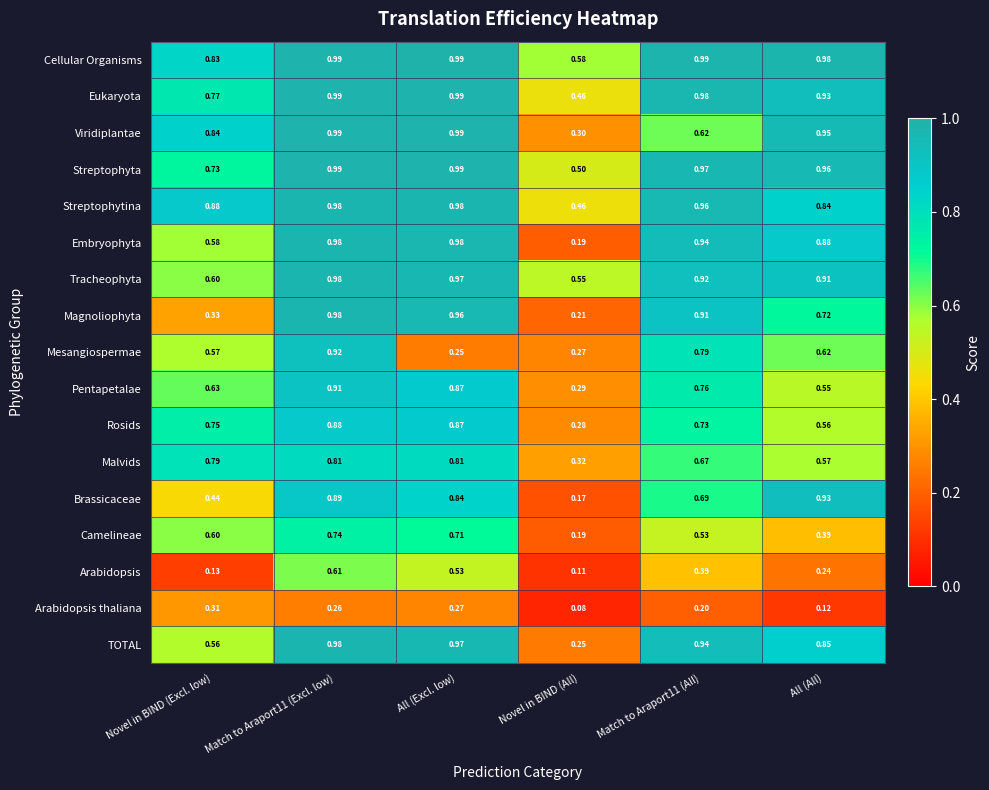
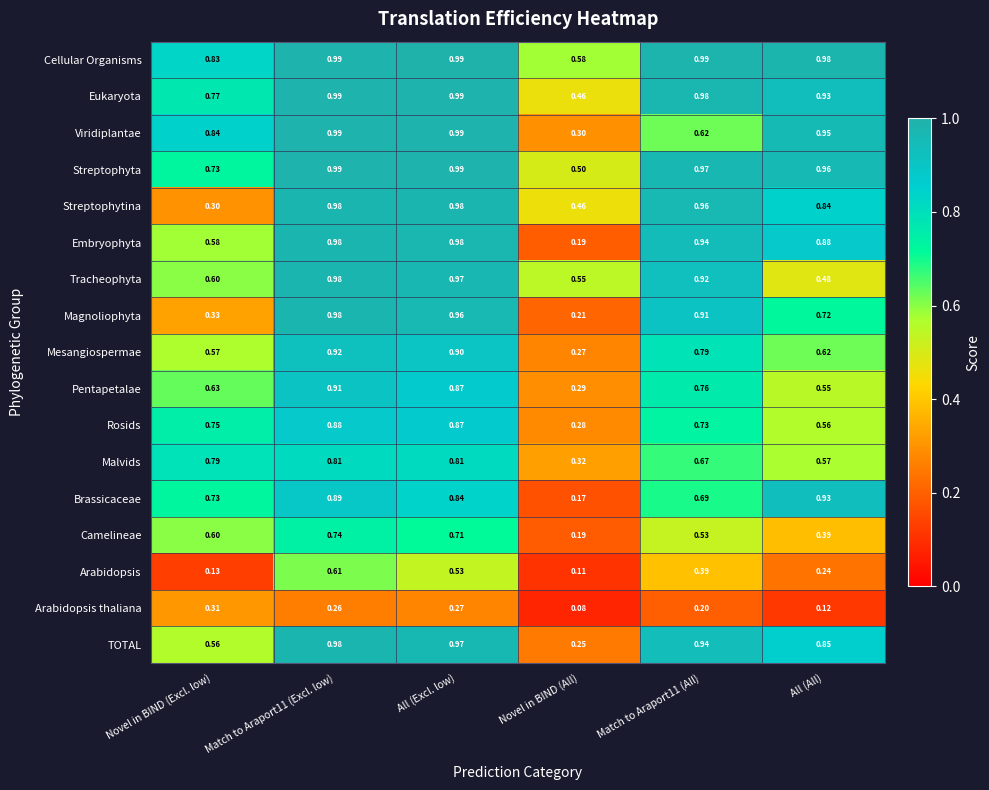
  {
    "Cellular Organisms": {
      "Novel in BIND (Excl. low)": 0.83,
      "Match to Araport11 (Excl. low)": 0.99,
      "All (Excl. low)": 0.99,
      "Novel in BIND (All)": 0.58,
      "Match to Araport11 (All)": 0.99,
      "All (All)": 0.98
    },
    "Eukaryota": {
      "Novel in BIND (Excl. low)": 0.77,
      "Match to Araport11 (Excl. low)": 0.99,
      "All (Excl. low)": 0.99,
      "Novel in BIND (All)": 0.46,
      "Match to Araport11 (All)": 0.98,
      "All (All)": 0.93
    },
    "Viridiplantae": {
      "Novel in BIND (Excl. low)": 0.84,
      "Match to Araport11 (Excl. low)": 0.99,
      "All (Excl. low)": 0.99,
      "Novel in BIND (All)": 0.30,
      "Match to Araport11 (All)": 0.62,
      "All (All)": 0.95
    },
    "Streptophyta": {
      "Novel in BIND (Excl. low)": 0.73,
      "Match to Araport11 (Excl. low)": 0.99,
      "All (Excl. low)": 0.99,
      "Novel in BIND (All)": 0.50,
      "Match to Araport11 (All)": 0.97,
      "All (All)": 0.96
    },
    "Streptophytina": {
-     "Novel in BIND (Excl. low)": 0.88,
+     "Novel in BIND (Excl. low)": 0.30,
      "Match to Araport11 (Excl. low)": 0.98,
      "All (Excl. low)": 0.98,
      "Novel in BIND (All)": 0.46,
      "Match to Araport11 (All)": 0.96,
      "All (All)": 0.84
    },
    "Embryophyta": {
      "Novel in BIND (Excl. low)": 0.58,
      "Match to Araport11 (Excl. low)": 0.98,
      "All (Excl. low)": 0.98,
      "Novel in BIND (All)": 0.19,
      "Match to Araport11 (All)": 0.94,
      "All (All)": 0.88
    },
    "Tracheophyta": {
      "Novel in BIND (Excl. low)": 0.60,
      "Match to Araport11 (Excl. low)": 0.98,
      "All (Excl. low)": 0.97,
      "Novel in BIND (All)": 0.55,
      "Match to Araport11 (All)": 0.92,
-     "All (All)": 0.91
+     "All (All)": 0.48
    },
    "Magnoliophyta": {
      "Novel in BIND (Excl. low)": 0.33,
      "Match to Araport11 (Excl. low)": 0.98,
      "All (Excl. low)": 0.96,
      "Novel in BIND (All)": 0.21,
      "Match to Araport11 (All)": 0.91,
      "All (All)": 0.72
    },
    "Mesangiospermae": {
      "Novel in BIND (Excl. low)": 0.57,
      "Match to Araport11 (Excl. low)": 0.92,
-     "All (Excl. low)": 0.25,
+     "All (Excl. low)": 0.90,
      "Novel in BIND (All)": 0.27,
      "Match to Araport11 (All)": 0.79,
      "All (All)": 0.62
    },
    "Pentapetalae": {
      "Novel in BIND (Excl. low)": 0.63,
      "Match to Araport11 (Excl. low)": 0.91,
      "All (Excl. low)": 0.87,
      "Novel in BIND (All)": 0.29,
      "Match to Araport11 (All)": 0.76,
      "All (All)": 0.55
    },
    "Rosids": {
      "Novel in BIND (Excl. low)": 0.75,
      "Match to Araport11 (Excl. low)": 0.88,
      "All (Excl. low)": 0.87,
      "Novel in BIND (All)": 0.28,
      "Match to Araport11 (All)": 0.73,
      "All (All)": 0.56
    },
    "Malvids": {
      "Novel in BIND (Excl. low)": 0.79,
      "Match to Araport11 (Excl. low)": 0.81,
      "All (Excl. low)": 0.81,
      "Novel in BIND (All)": 0.32,
      "Match to Araport11 (All)": 0.67,
      "All (All)": 0.57
    },
    "Brassicaceae": {
-     "Novel in BIND (Excl. low)": 0.44,
+     "Novel in BIND (Excl. low)": 0.73,
      "Match to Araport11 (Excl. low)": 0.89,
      "All (Excl. low)": 0.84,
      "Novel in BIND (All)": 0.17,
      "Match to Araport11 (All)": 0.69,
      "All (All)": 0.93
    },
    "Camelineae": {
      "Novel in BIND (Excl. low)": 0.60,
      "Match to Araport11 (Excl. low)": 0.74,
      "All (Excl. low)": 0.71,
      "Novel in BIND (All)": 0.19,
      "Match to Araport11 (All)": 0.53,
      "All (All)": 0.39
    },
    "Arabidopsis": {
      "Novel in BIND (Excl. low)": 0.13,
      "Match to Araport11 (Excl. low)": 0.61,
      "All (Excl. low)": 0.53,
      "Novel in BIND (All)": 0.11,
      "Match to Araport11 (All)": 0.39,
      "All (All)": 0.24
    },
    "Arabidopsis thaliana": {
      "Novel in BIND (Excl. low)": 0.31,
      "Match to Araport11 (Excl. low)": 0.26,
      "All (Excl. low)": 0.27,
      "Novel in BIND (All)": 0.08,
      "Match to Araport11 (All)": 0.20,
      "All (All)": 0.12
    },
    "TOTAL": {
      "Novel in BIND (Excl. low)": 0.56,
      "Match to Araport11 (Excl. low)": 0.98,
      "All (Excl. low)": 0.97,
      "Novel in BIND (All)": 0.25,
      "Match to Araport11 (All)": 0.94,
      "All (All)": 0.85
    }
  }
